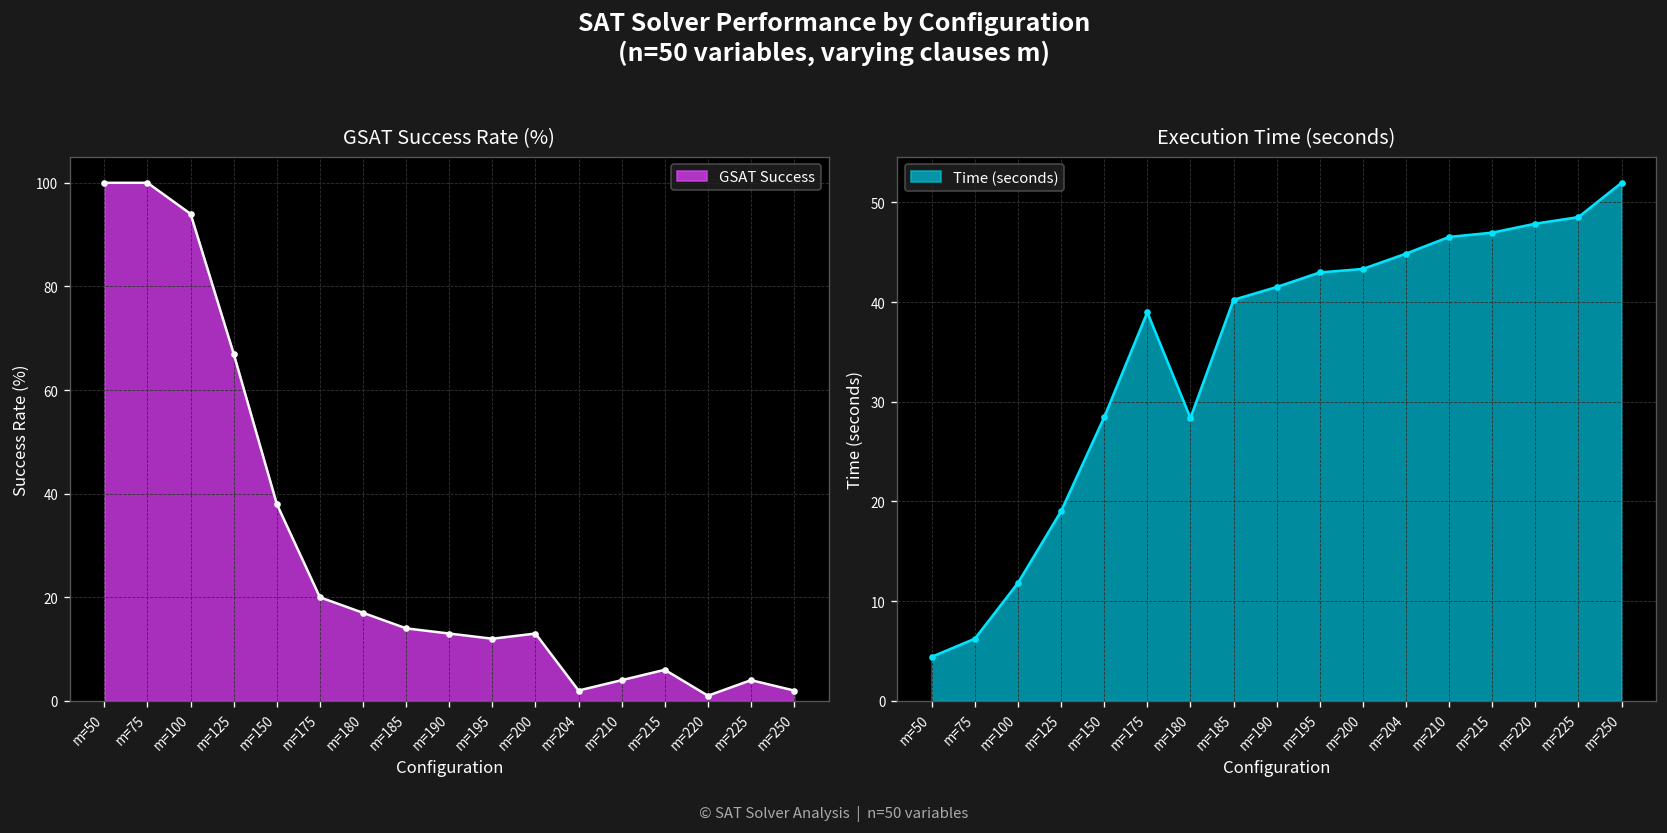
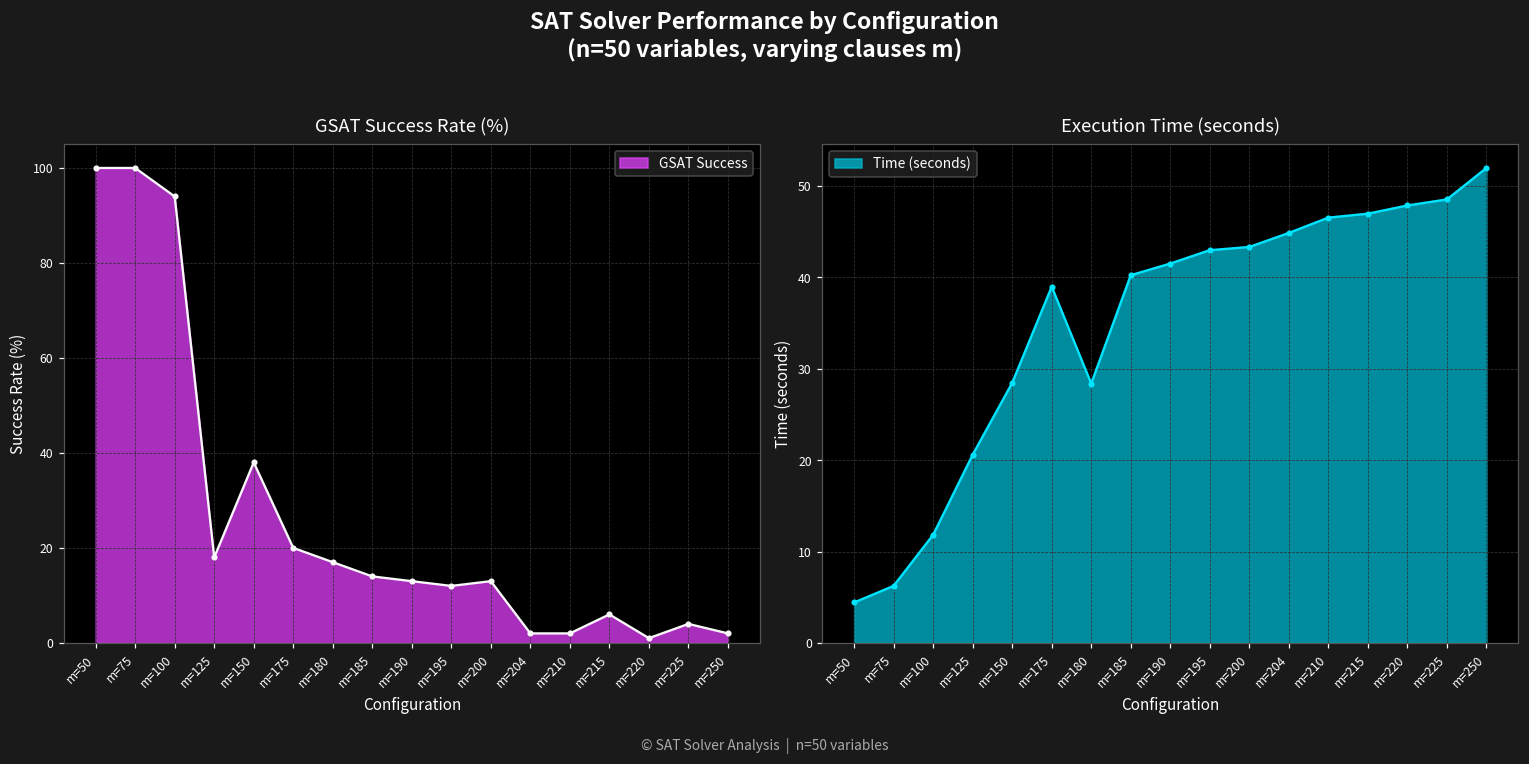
  {
    "GSAT Success Rate (%)": {
      "m=50": 100,
      "m=75": 100,
      "m=100": 94,
-     "m=125": 67,
+     "m=125": 18,
      "m=150": 38,
      "m=175": 20,
      "m=180": 17,
      "m=185": 14,
      "m=190": 13,
      "m=195": 12,
      "m=200": 13,
      "m=204": 2,
-     "m=210": 4,
+     "m=210": 2,
      "m=215": 6,
      "m=220": 1,
      "m=225": 4,
      "m=250": 2
    },
    "Execution Time (seconds)": {
      "m=50": 4,
      "m=75": 6,
      "m=100": 12,
-     "m=125": 19,
+     "m=125": 21,
      "m=150": 28,
      "m=175": 39,
      "m=180": 28,
      "m=185": 40,
      "m=190": 42,
      "m=195": 43,
      "m=200": 43,
      "m=204": 45,
      "m=210": 47,
      "m=215": 47,
      "m=220": 48,
      "m=225": 49,
      "m=250": 52
    }
  }
